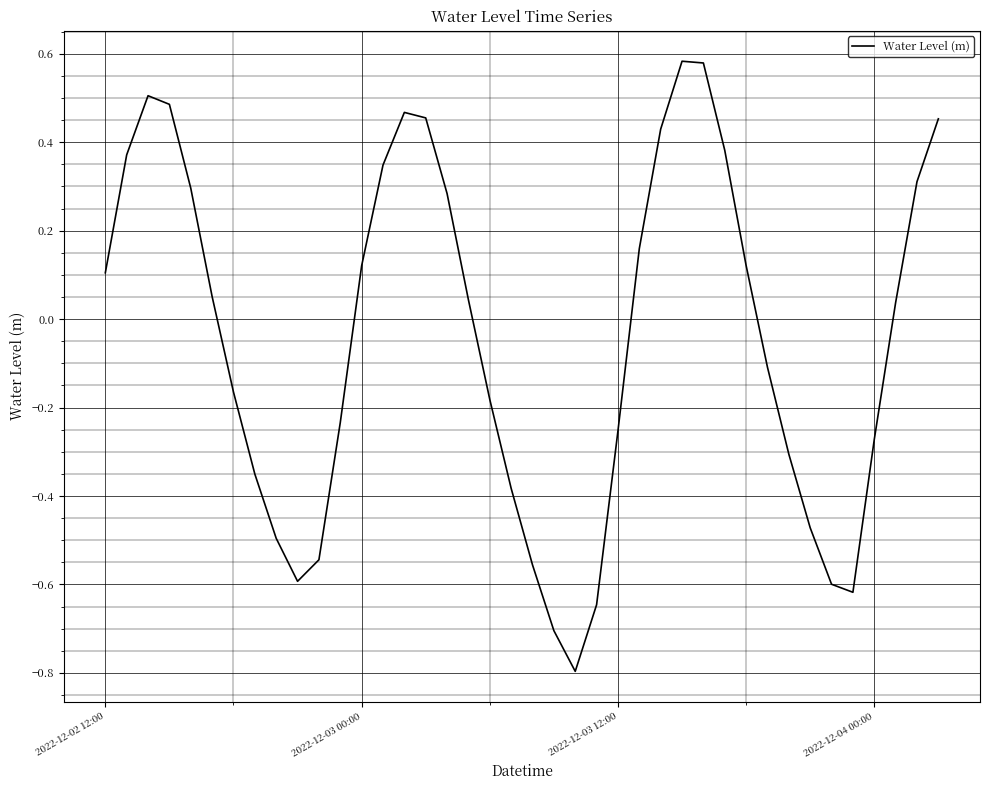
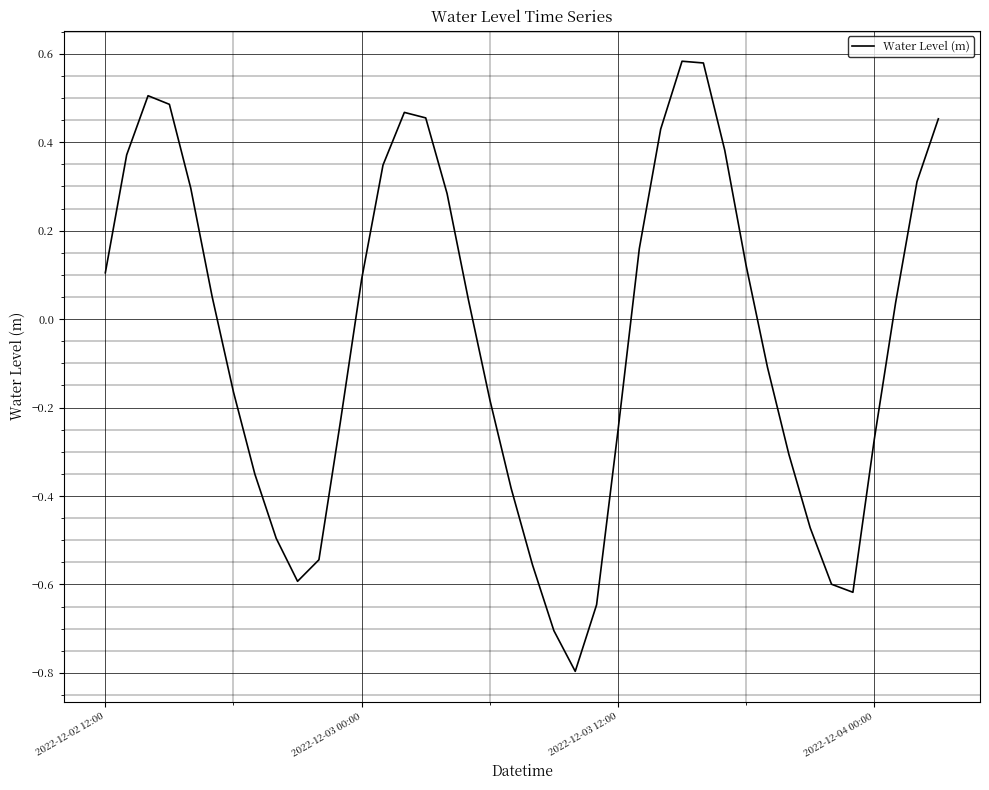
  {
    "2022-12-02 12:00": 0.10,
-   "2022-12-03 00:00": 0.12,
+   "2022-12-03 00:00": 0.09,
    "2022-12-03 12:00": -0.25,
    "2022-12-04 00:00": -0.27
  }
